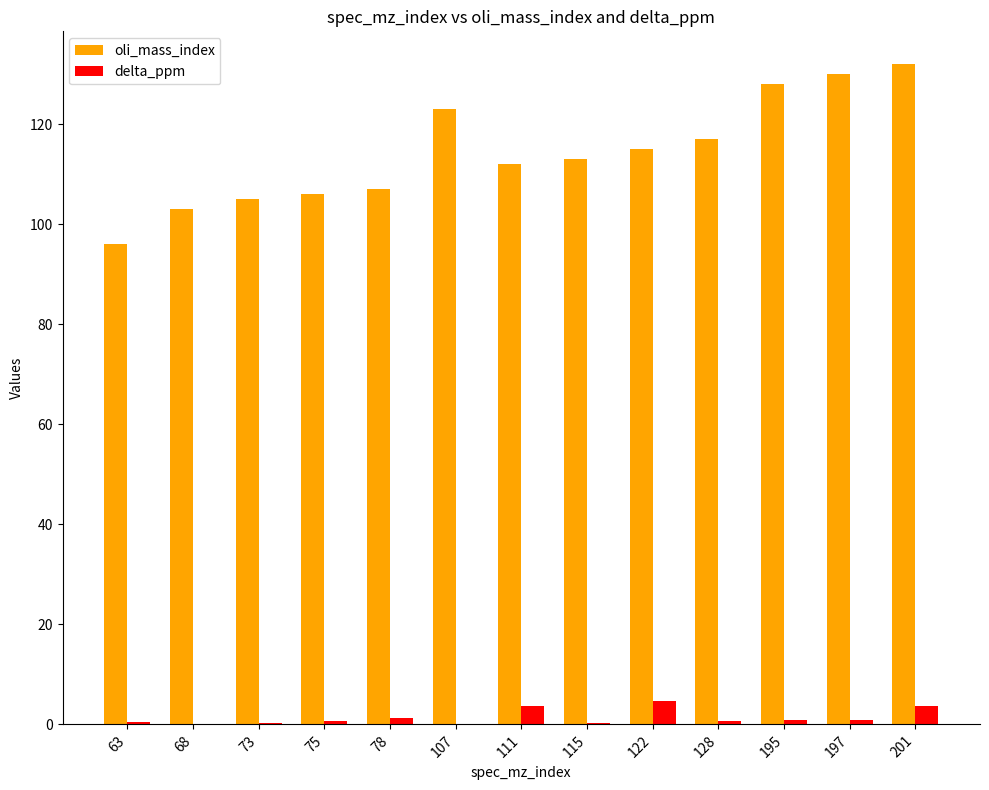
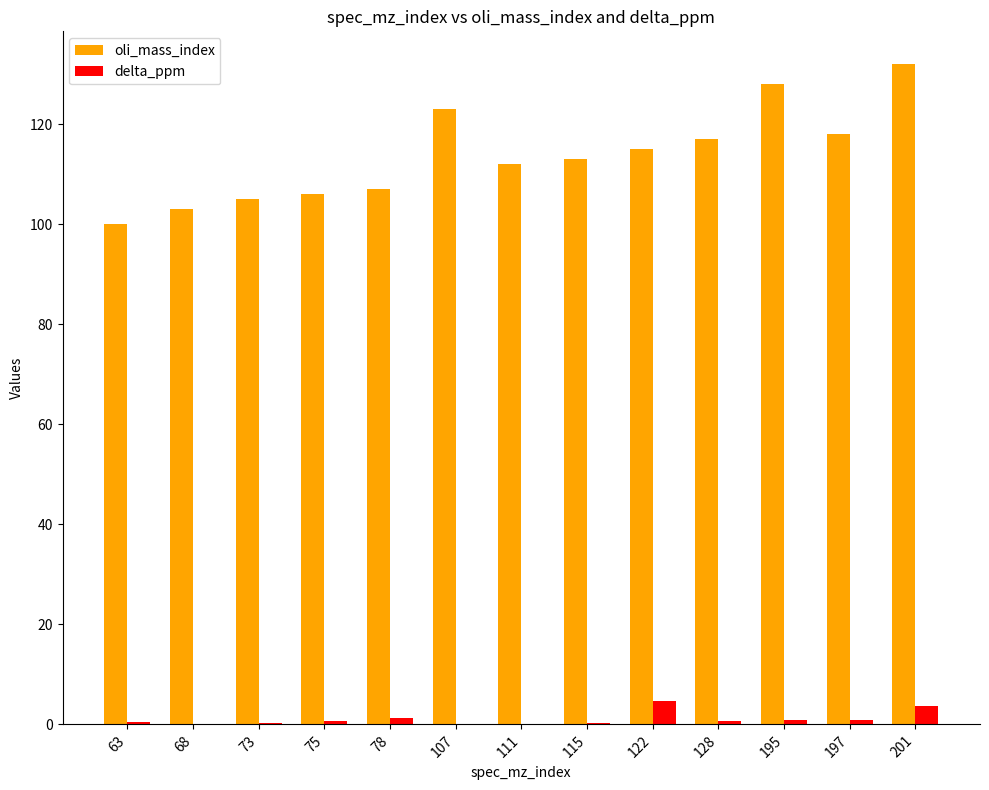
  {
    "oli_mass_index": {
-     "63": 96,
+     "63": 100,
      "68": 103,
      "73": 105,
      "75": 106,
      "78": 107,
      "107": 123,
      "111": 112,
      "115": 113,
      "122": 115,
      "128": 117,
      "195": 128,
-     "197": 130,
+     "197": 118,
      "201": 132
    },
    "delta_ppm": {
      "75": 1,
      "78": 1,
-     "111": 4,
+     "111": 0,
      "122": 5,
      "128": 1,
      "195": 1,
      "197": 1,
      "201": 4
    }
  }
